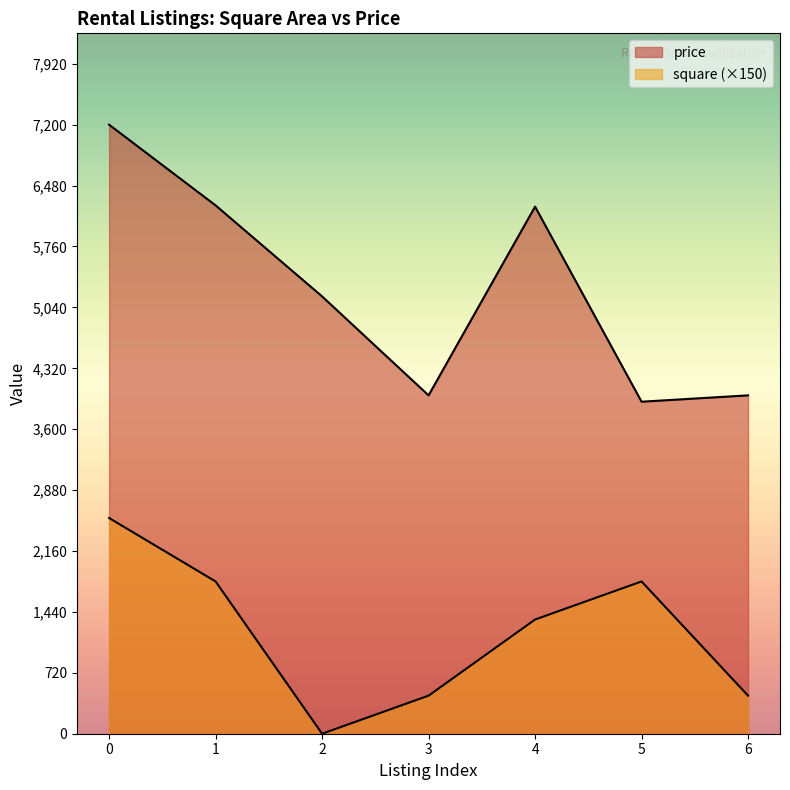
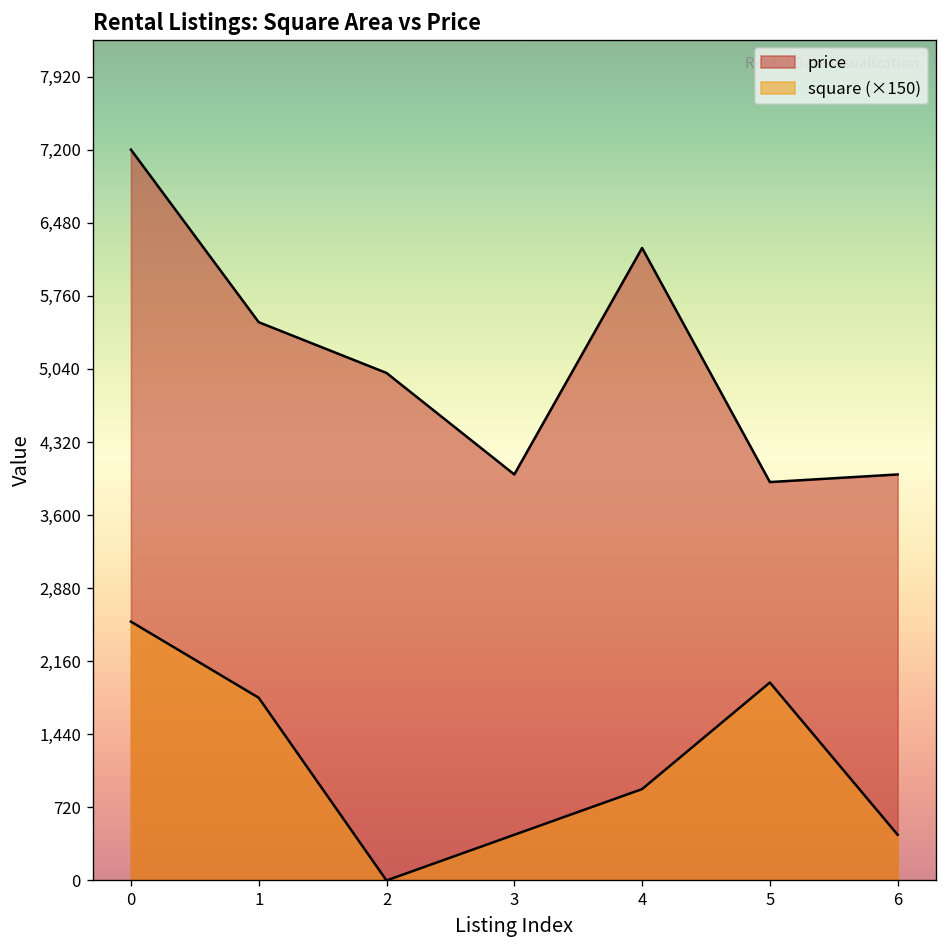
  {
    "price": {
      "0": "7,200",
-     "1": "6,200",
-     "2": "5,200",
+     "1": "5,500",
+     "2": "5,000",
      "3": "4,000",
      "4": "6,200",
      "5": "3,900",
      "6": "4,000"
    },
    "square (×150)": {
      "0": "2,600",
      "1": "1,800",
      "2": "0",
      "3": "500",
-     "4": "1,400",
-     "5": "1,800",
+     "4": "900",
+     "5": "2,000",
      "6": "500"
    }
  }
